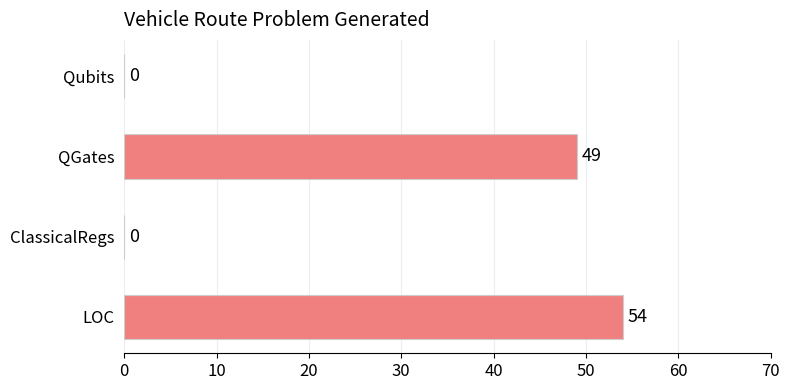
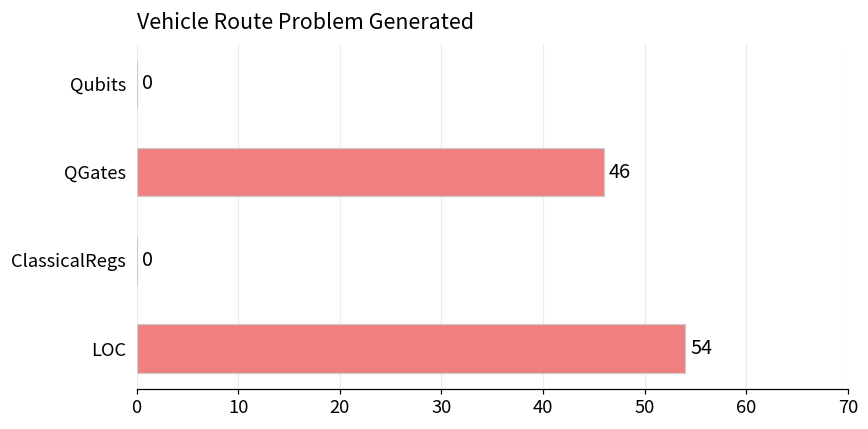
  {
    "Qubits": 0,
-   "QGates": 49,
+   "QGates": 46,
    "ClassicalRegs": 0,
    "LOC": 54
  }
